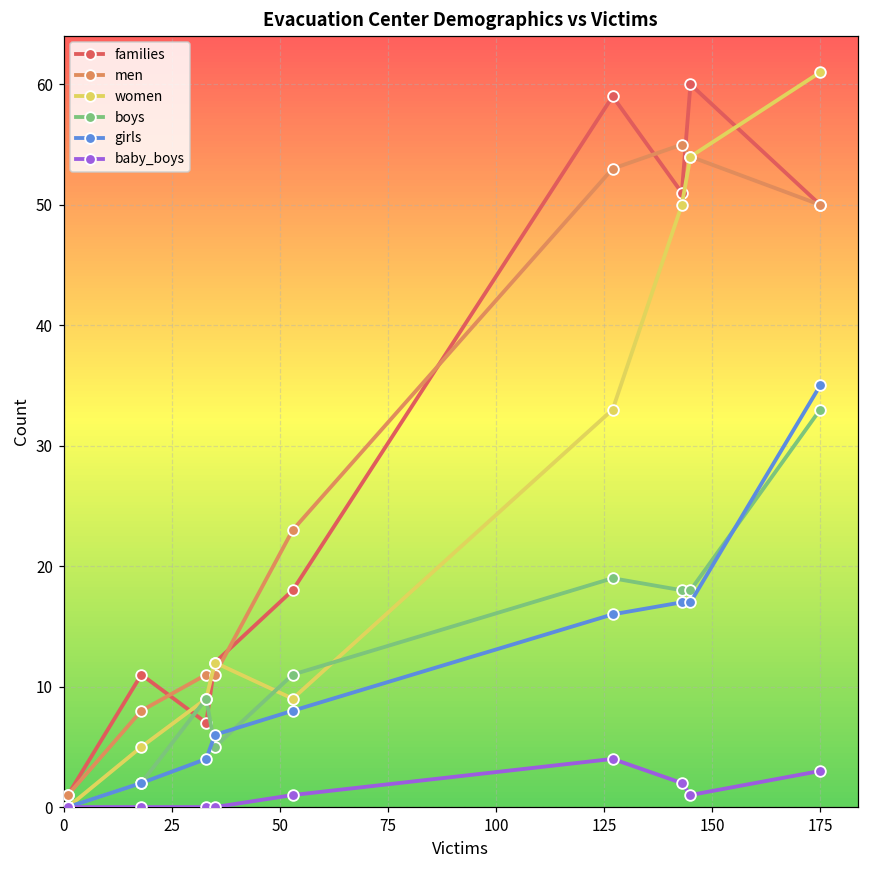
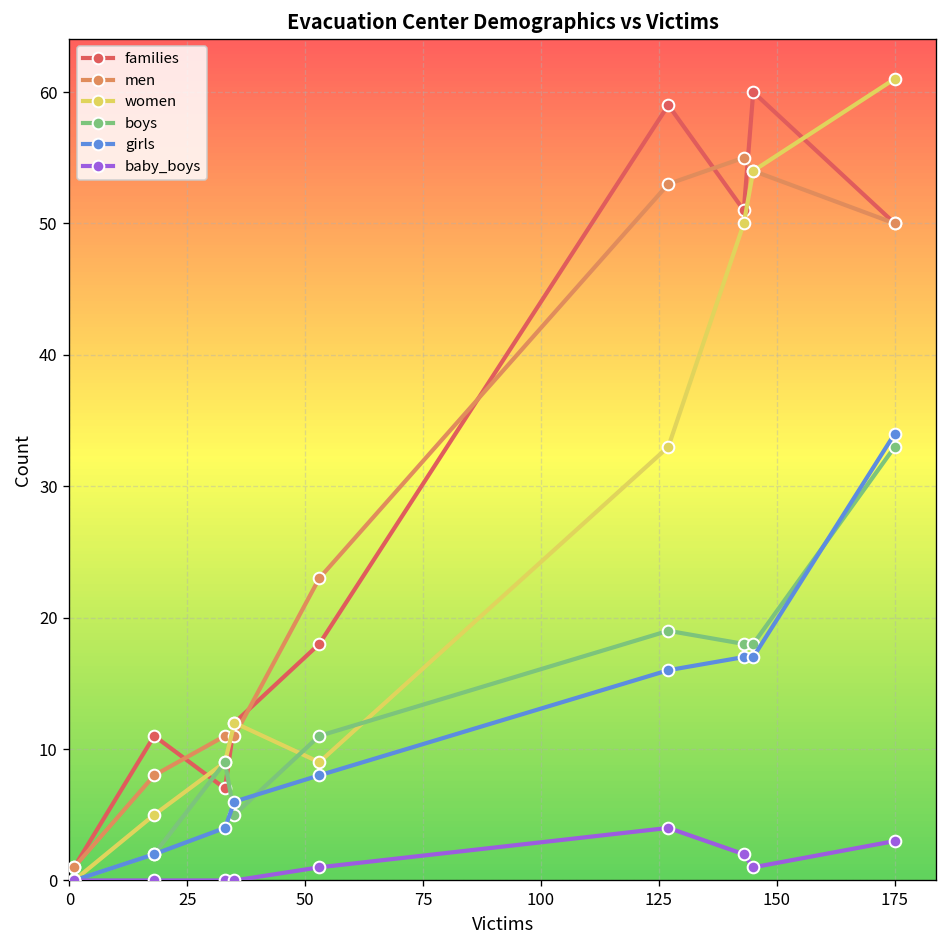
  {
    "women": {
      "175": 61
    },
    "boys": {
      "175": 33
    },
    "girls": {
-     "175": 35
+     "175": 34
    },
    "baby_boys": {
      "175": 3
    }
  }
